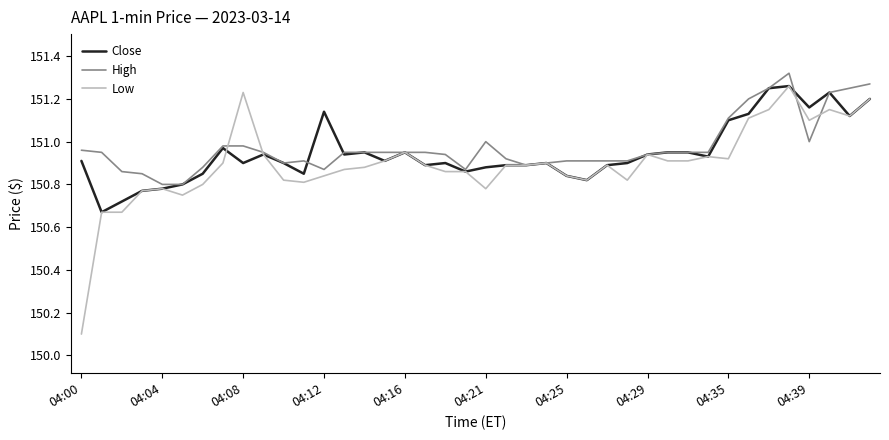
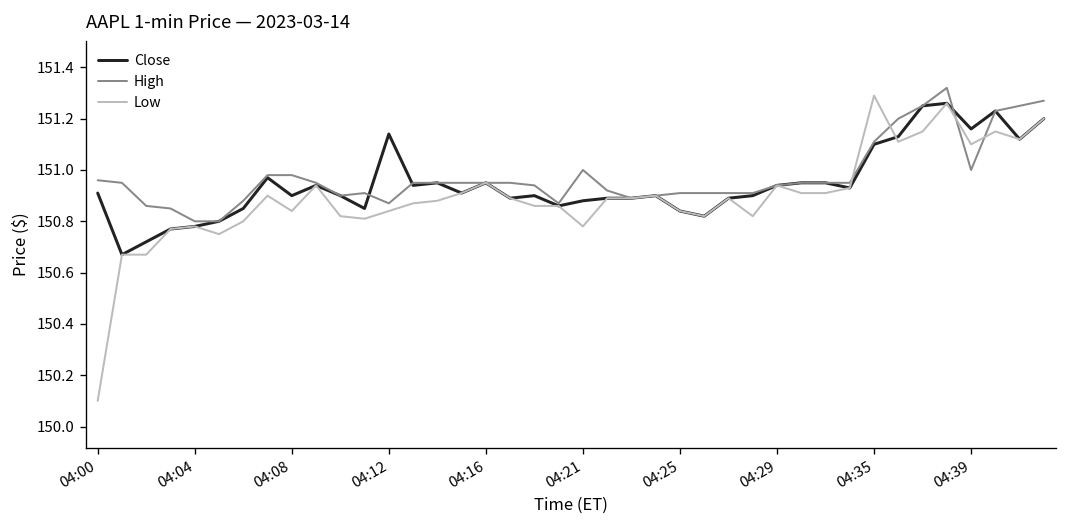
  {
    "Close": {
      "04:00": 150.91,
      "04:08": 150.90,
      "04:12": 151.14,
      "04:21": 150.88,
      "04:39": 151.16
    },
    "High": {
      "04:00": 150.96,
      "04:04": 150.80,
      "04:08": 150.98,
      "04:12": 150.87,
      "04:21": 151.00,
      "04:25": 150.91,
      "04:39": 151.00
    },
    "Low": {
      "04:00": 150.10,
-     "04:08": 151.23,
+     "04:08": 150.84,
      "04:12": 150.84,
      "04:21": 150.78,
-     "04:35": 150.92,
+     "04:35": 151.29,
      "04:39": 151.10
    }
  }
